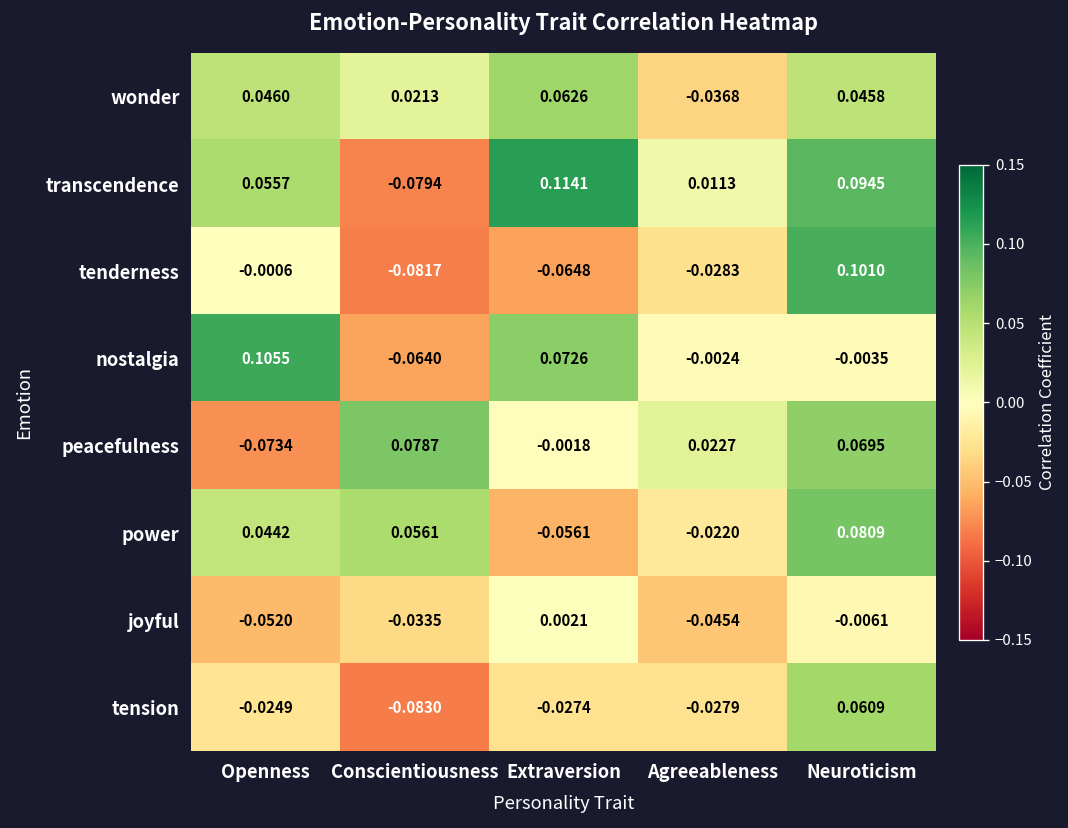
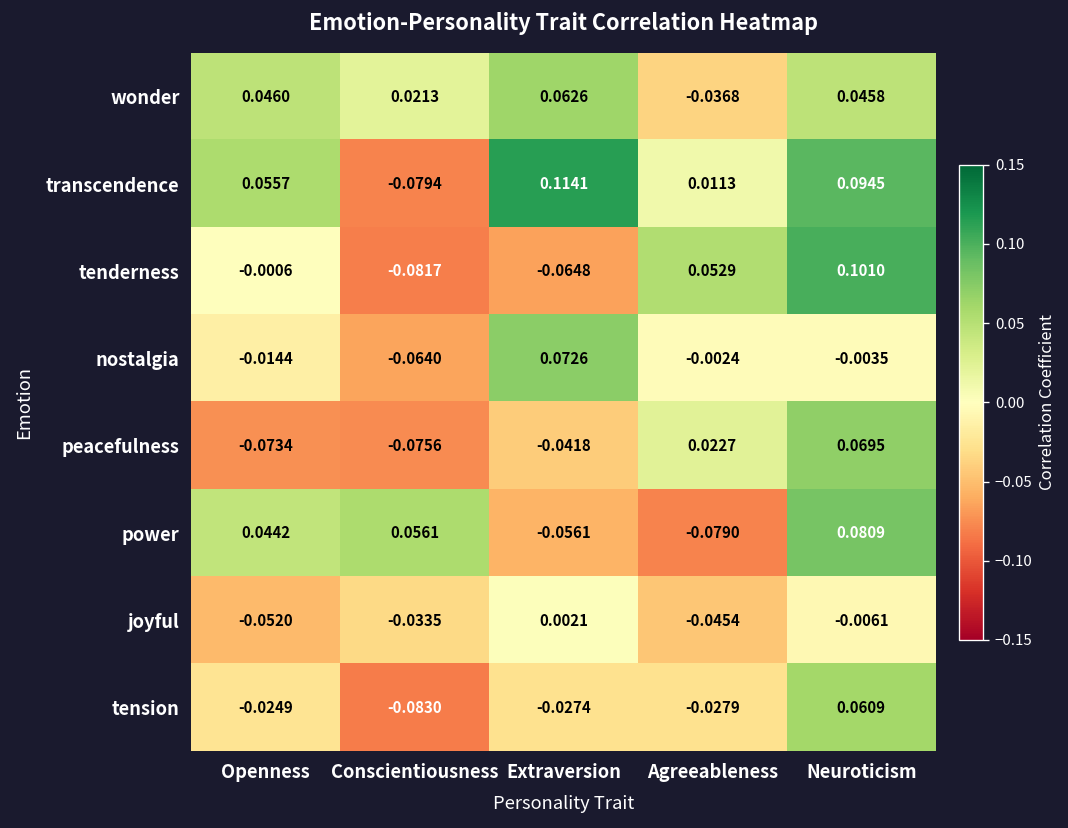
  {
    "wonder": {
      "Openness": 0.0460,
      "Conscientiousness": 0.0213,
      "Extraversion": 0.0626,
      "Agreeableness": -0.0368,
      "Neuroticism": 0.0458
    },
    "transcendence": {
      "Openness": 0.0557,
      "Conscientiousness": -0.0794,
      "Extraversion": 0.1141,
      "Agreeableness": 0.0113,
      "Neuroticism": 0.0945
    },
    "tenderness": {
      "Openness": -0.0006,
      "Conscientiousness": -0.0817,
      "Extraversion": -0.0648,
-     "Agreeableness": -0.0283,
+     "Agreeableness": 0.0529,
      "Neuroticism": 0.1010
    },
    "nostalgia": {
-     "Openness": 0.1055,
+     "Openness": -0.0144,
      "Conscientiousness": -0.0640,
      "Extraversion": 0.0726,
      "Agreeableness": -0.0024,
      "Neuroticism": -0.0035
    },
    "peacefulness": {
      "Openness": -0.0734,
-     "Conscientiousness": 0.0787,
-     "Extraversion": -0.0018,
+     "Conscientiousness": -0.0756,
+     "Extraversion": -0.0418,
      "Agreeableness": 0.0227,
      "Neuroticism": 0.0695
    },
    "power": {
      "Openness": 0.0442,
      "Conscientiousness": 0.0561,
      "Extraversion": -0.0561,
-     "Agreeableness": -0.0220,
+     "Agreeableness": -0.0790,
      "Neuroticism": 0.0809
    },
    "joyful": {
      "Openness": -0.0520,
      "Conscientiousness": -0.0335,
      "Extraversion": 0.0021,
      "Agreeableness": -0.0454,
      "Neuroticism": -0.0061
    },
    "tension": {
      "Openness": -0.0249,
      "Conscientiousness": -0.0830,
      "Extraversion": -0.0274,
      "Agreeableness": -0.0279,
      "Neuroticism": 0.0609
    }
  }
